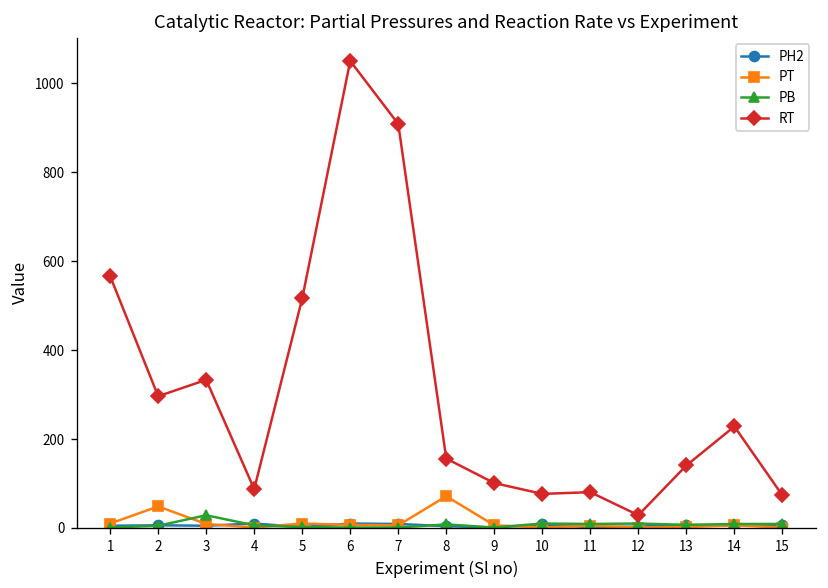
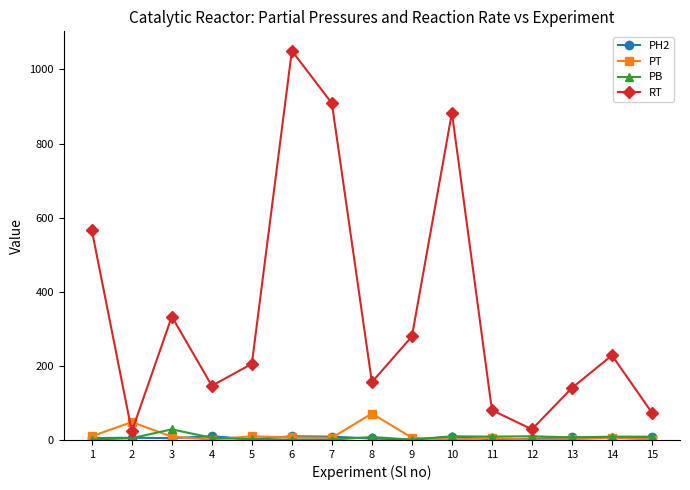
  {
    "PT": {
      "2": 50,
      "5": 10,
      "8": 70,
      "10": 0
    },
    "PB": {
      "3": 30,
      "12": 10
    },
    "RT": {
      "1": 570,
-     "2": 300,
+     "2": 20,
      "3": 330,
-     "4": 90,
-     "5": 520,
+     "4": 150,
+     "5": 210,
      "6": 1050,
      "7": 910,
      "8": 160,
-     "9": 100,
-     "10": 80,
+     "9": 280,
+     "10": 880,
      "11": 80,
      "12": 30,
      "13": 140,
      "14": 230,
      "15": 70
    }
  }
